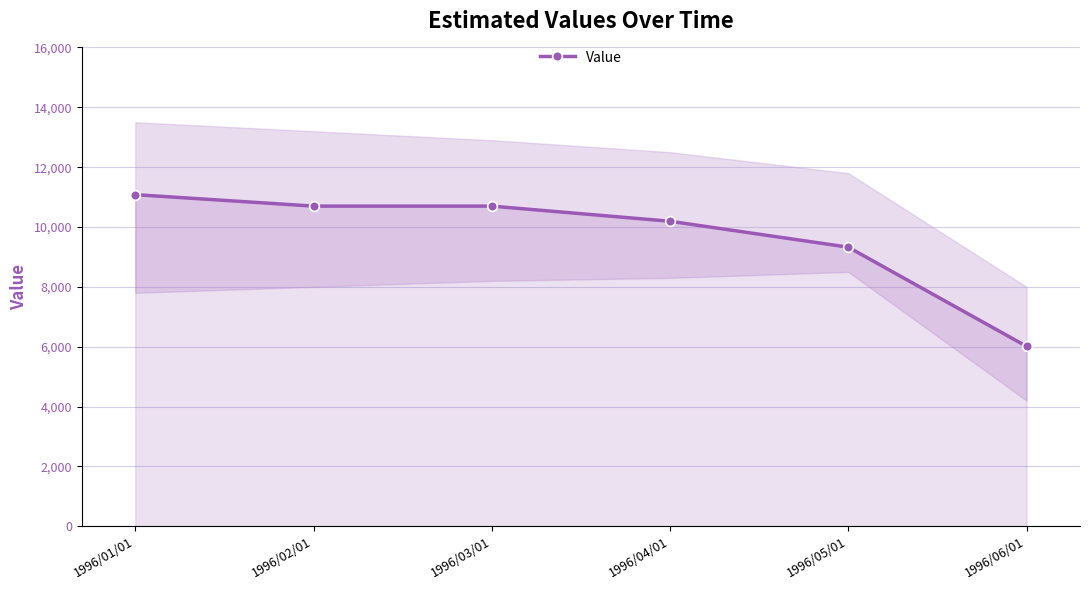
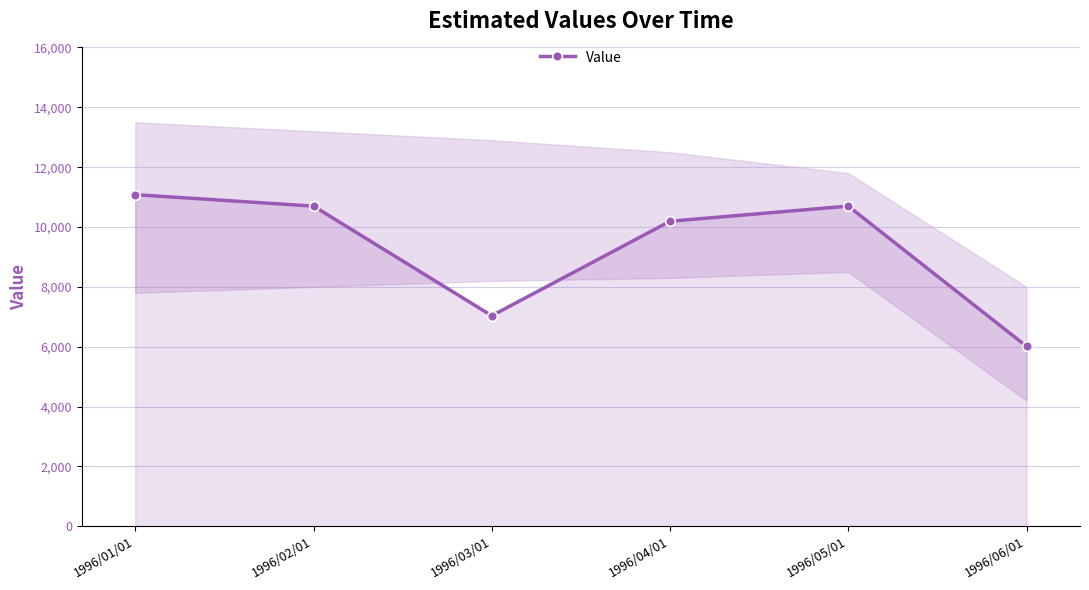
  {
    "Value": {
      "1996/01/01": "11,100",
      "1996/02/01": "10,700",
-     "1996/03/01": "10,700",
+     "1996/03/01": "7,000",
      "1996/04/01": "10,200",
-     "1996/05/01": "9,300",
+     "1996/05/01": "10,700",
      "1996/06/01": "6,000"
    }
  }
